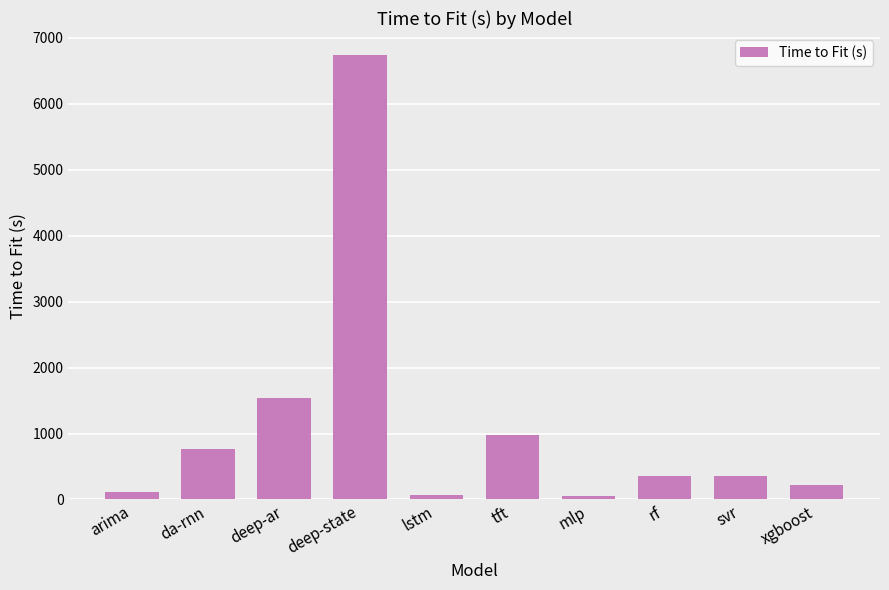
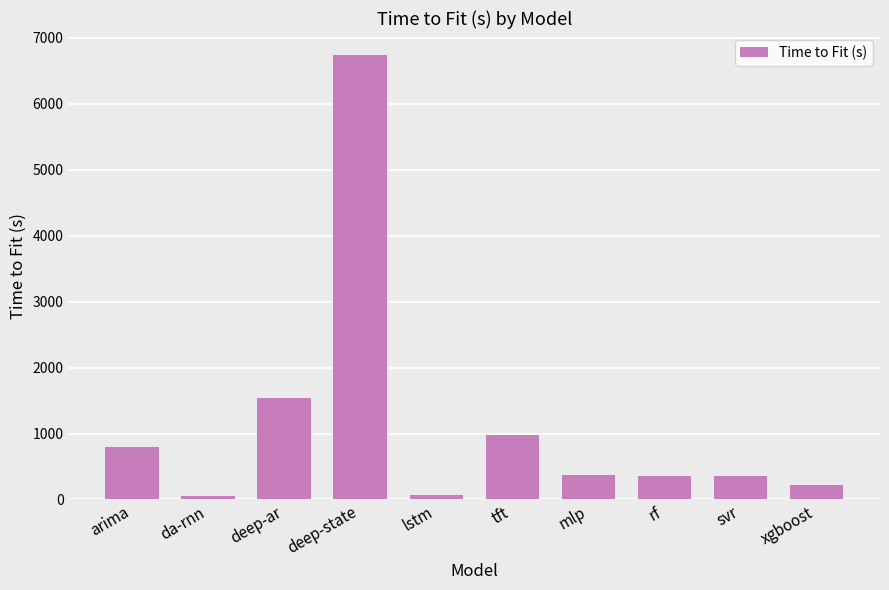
  {
-   "arima": 100,
-   "da-rnn": 800,
+   "arima": 800,
+   "da-rnn": 100,
    "deep-ar": 1500,
    "deep-state": 6700,
    "lstm": 100,
    "tft": 1000,
-   "mlp": 0,
+   "mlp": 400,
    "rf": 400,
    "svr": 400,
    "xgboost": 200
  }
